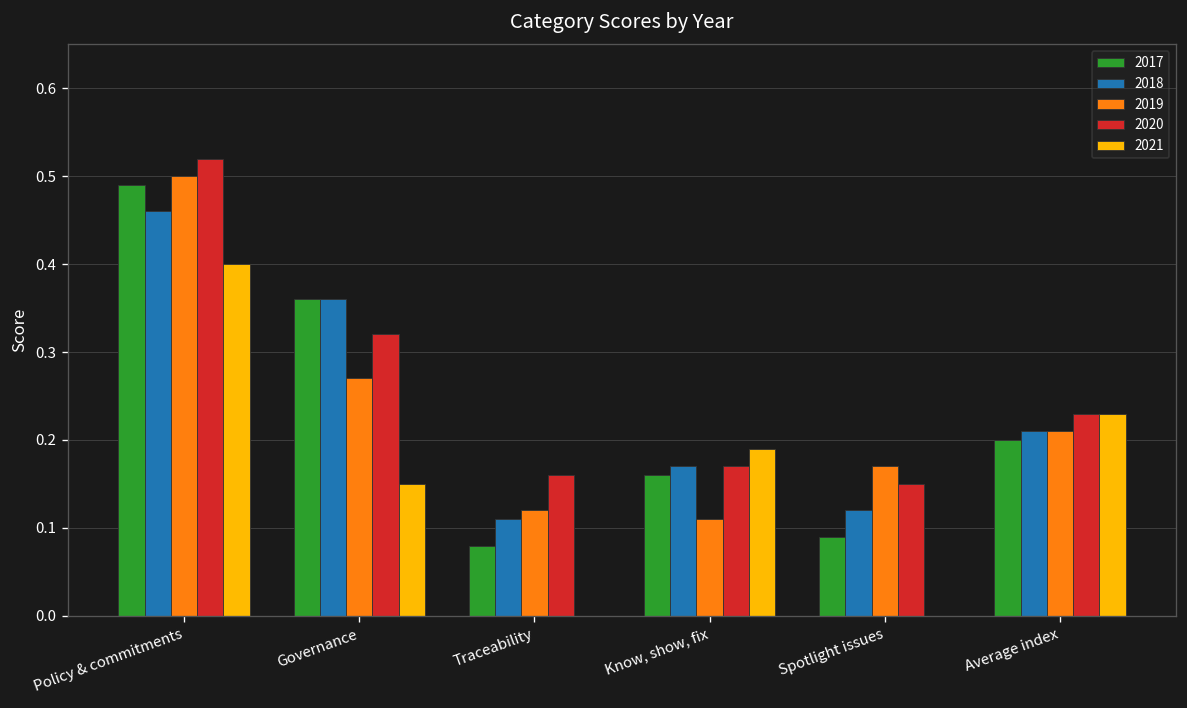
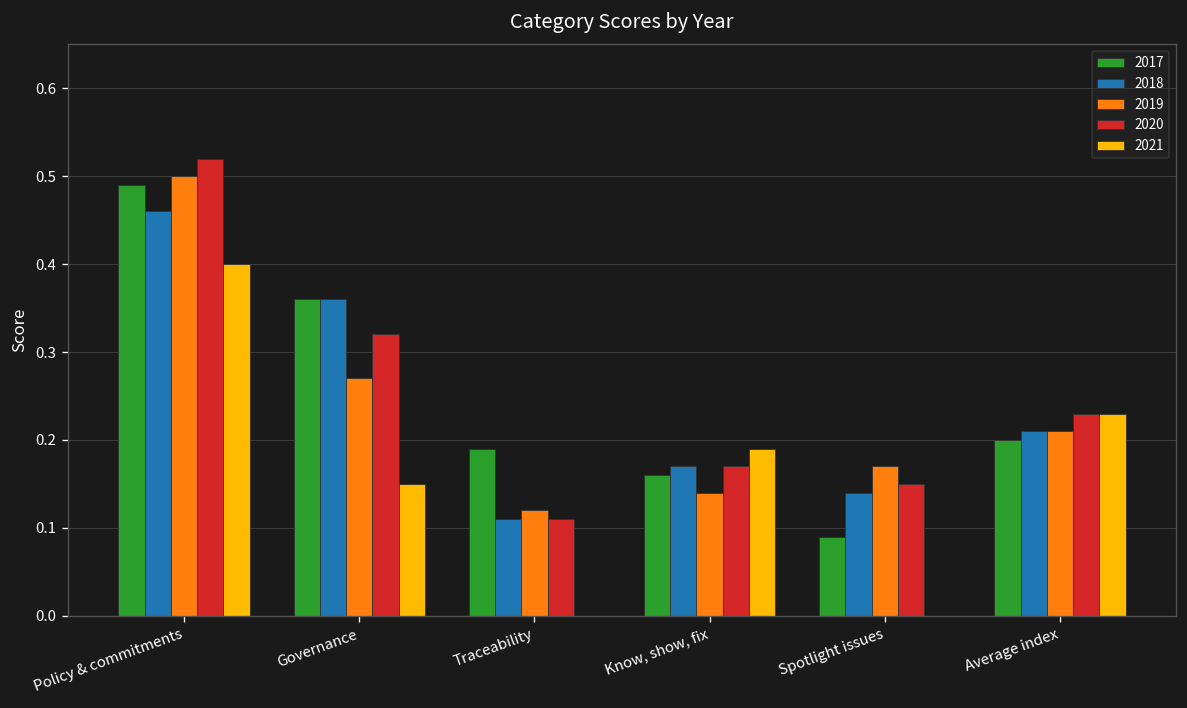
  {
    "2017": {
      "Policy & commitments": 0.49,
      "Governance": 0.36,
-     "Traceability": 0.08,
+     "Traceability": 0.19,
      "Know, show, fix": 0.16,
      "Spotlight issues": 0.09,
      "Average index": 0.20
    },
    "2018": {
      "Policy & commitments": 0.46,
      "Governance": 0.36,
      "Traceability": 0.11,
      "Know, show, fix": 0.17,
-     "Spotlight issues": 0.12,
+     "Spotlight issues": 0.14,
      "Average index": 0.21
    },
    "2019": {
      "Policy & commitments": 0.50,
      "Governance": 0.27,
      "Traceability": 0.12,
-     "Know, show, fix": 0.11,
+     "Know, show, fix": 0.14,
      "Spotlight issues": 0.17,
      "Average index": 0.21
    },
    "2020": {
      "Policy & commitments": 0.52,
      "Governance": 0.32,
-     "Traceability": 0.16,
+     "Traceability": 0.11,
      "Know, show, fix": 0.17,
      "Spotlight issues": 0.15,
      "Average index": 0.23
    },
    "2021": {
      "Policy & commitments": 0.40,
      "Governance": 0.15,
      "Traceability": 0.00,
      "Know, show, fix": 0.19,
      "Spotlight issues": 0.00,
      "Average index": 0.23
    }
  }
